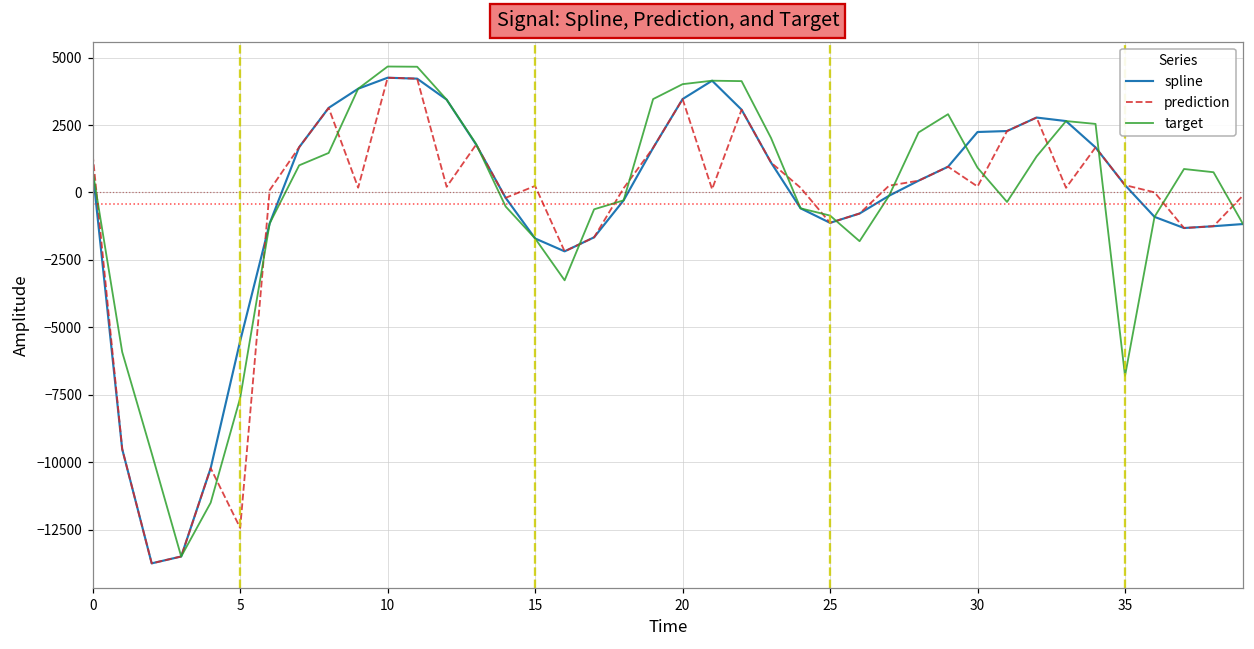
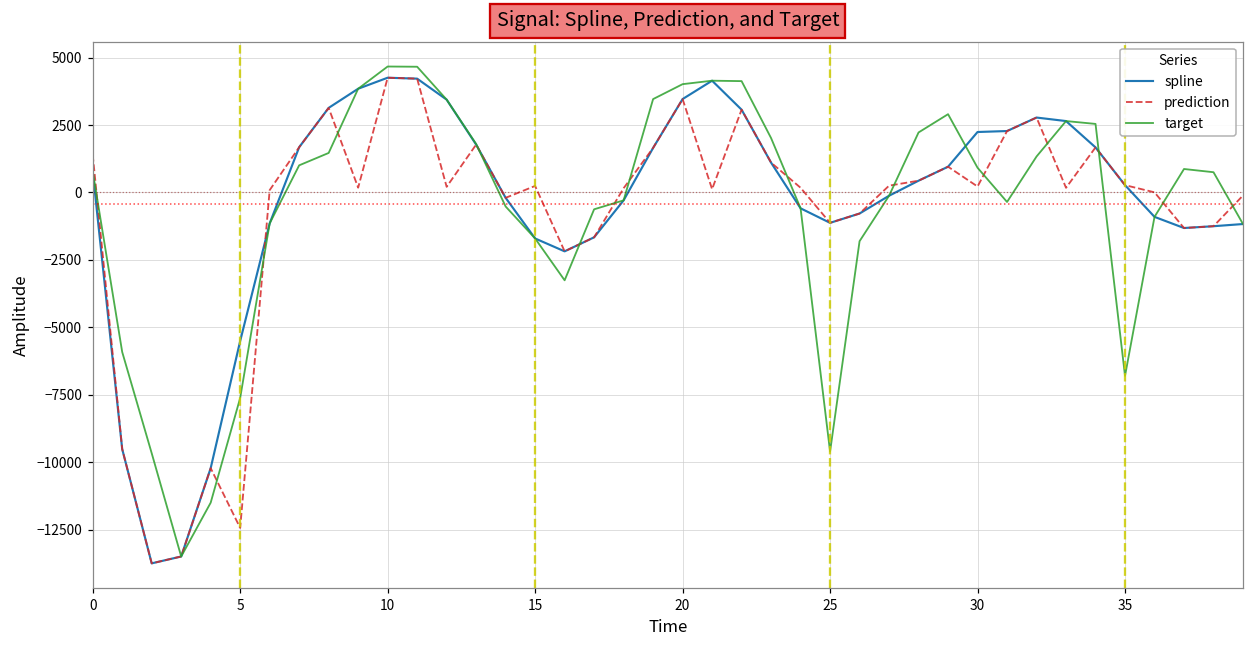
  {
    "spline": {
      "5": -5500,
      "30": 2200
    },
    "prediction": {
      "0": 1400,
      "5": -12400,
      "15": 200,
      "30": 200
    },
    "target": {
      "5": -7600,
      "10": 4700,
      "20": 4000,
-     "25": -900,
+     "25": -9600,
      "30": 900,
      "35": -6800
    }
  }
